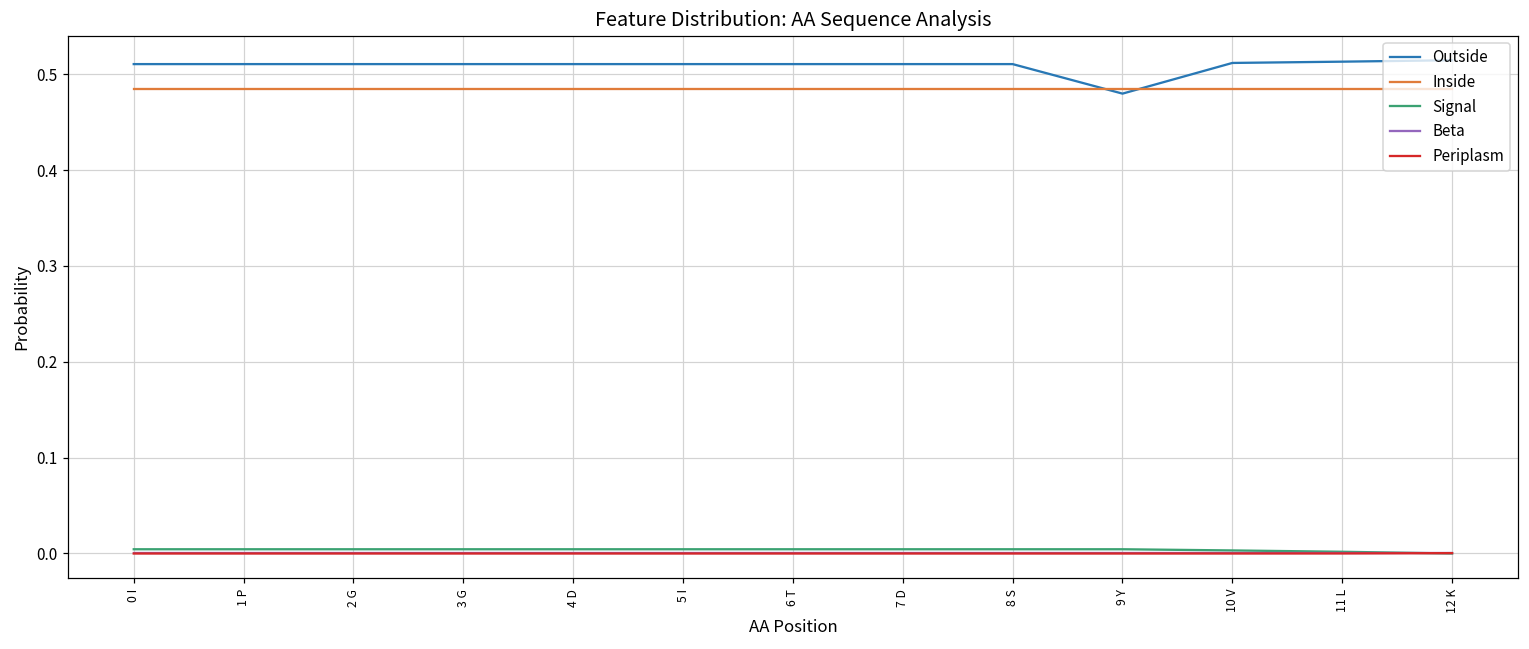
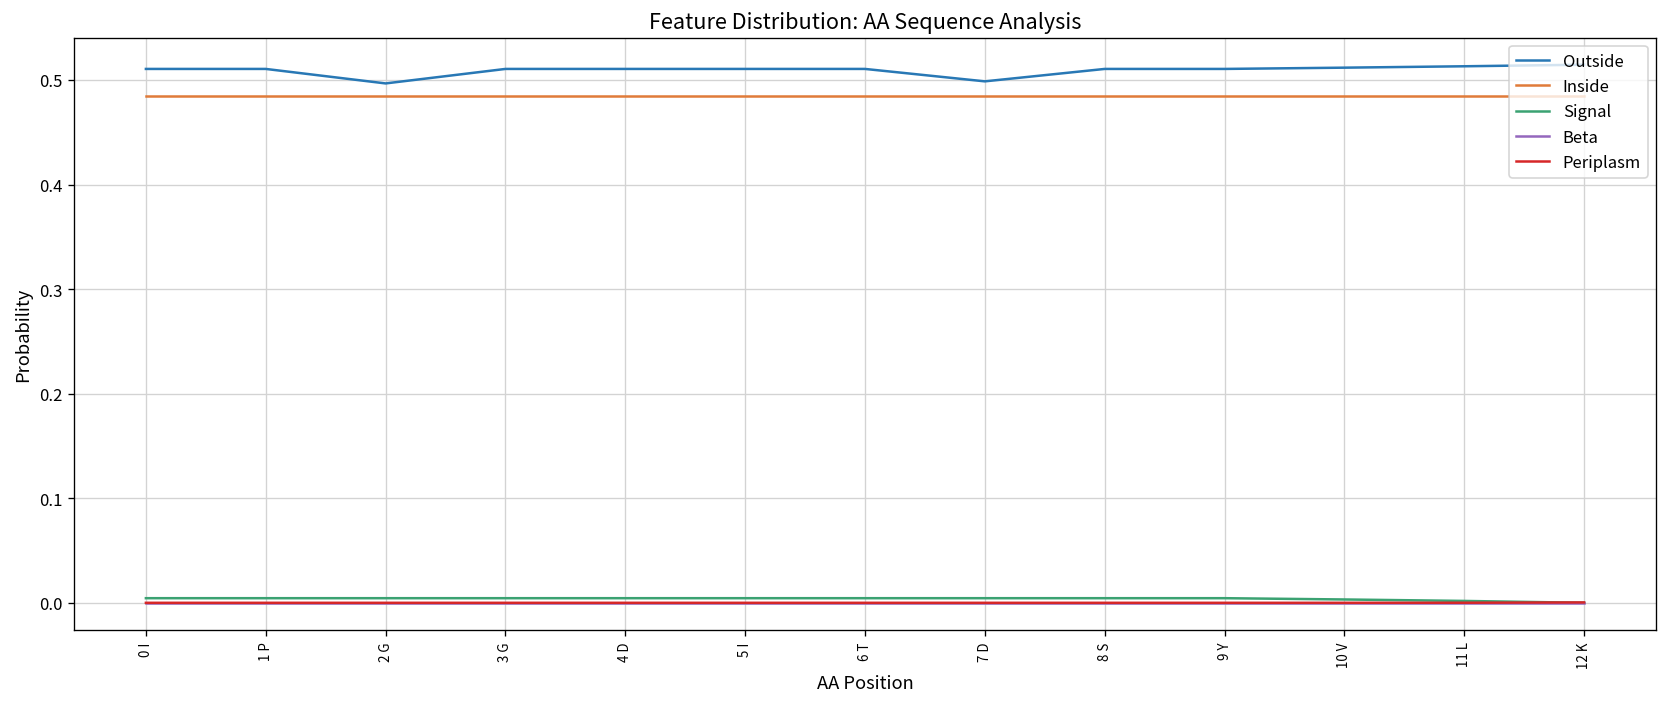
  {
    "Outside": {
      "0 I": 0.51,
      "1 P": 0.51,
-     "2 G": 0.51,
+     "2 G": 0.50,
      "3 G": 0.51,
      "4 D": 0.51,
      "5 I": 0.51,
      "6 T": 0.51,
-     "7 D": 0.51,
+     "7 D": 0.50,
      "8 S": 0.51,
-     "9 Y": 0.48,
+     "9 Y": 0.51,
      "10 V": 0.51,
      "11 L": 0.51
    },
    "Inside": {
      "0 I": 0.49,
      "1 P": 0.49,
      "2 G": 0.49,
      "3 G": 0.49,
      "4 D": 0.49,
      "5 I": 0.49,
      "6 T": 0.49,
      "7 D": 0.49,
      "8 S": 0.49,
      "9 Y": 0.49,
      "10 V": 0.49,
      "11 L": 0.49
    },
    "Signal": {
      "0 I": 0.00,
      "1 P": 0.00,
      "2 G": 0.00,
      "3 G": 0.00,
      "4 D": 0.00,
      "5 I": 0.00,
      "6 T": 0.00,
      "7 D": 0.00,
      "8 S": 0.00,
      "9 Y": 0.00,
      "10 V": 0.00
    },
    "Periplasm": {
      "0 I": 0.00,
      "1 P": 0.00,
      "2 G": 0.00,
      "3 G": 0.00,
      "4 D": 0.00,
      "5 I": 0.00,
      "6 T": 0.00,
      "7 D": 0.00,
      "8 S": 0.00,
      "9 Y": 0.00,
      "10 V": 0.00
    }
  }
